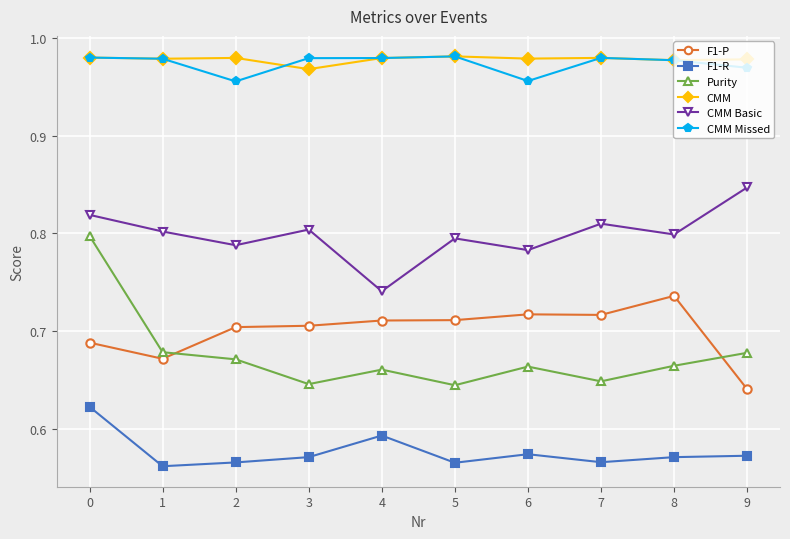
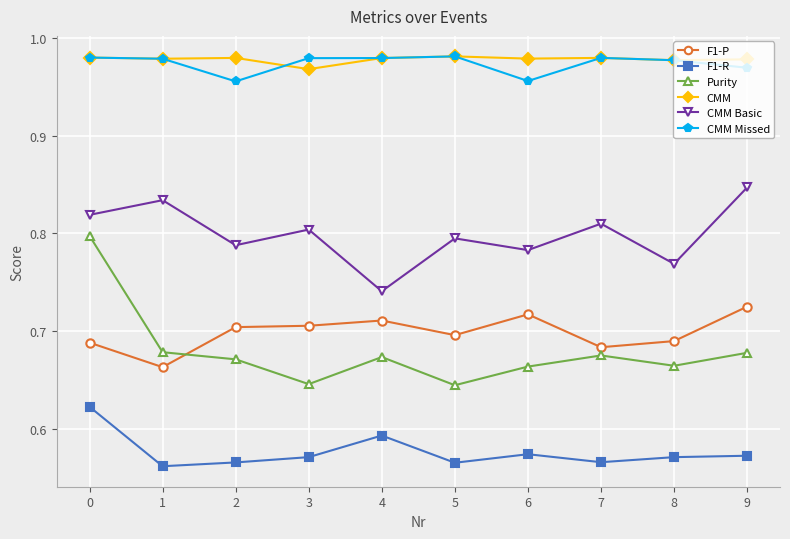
  {
    "F1-P": {
      "0": 0.69,
-     "1": 0.67,
+     "1": 0.66,
      "2": 0.70,
      "3": 0.71,
      "4": 0.71,
-     "5": 0.71,
+     "5": 0.70,
      "6": 0.72,
-     "7": 0.72,
-     "8": 0.74,
-     "9": 0.64
+     "7": 0.68,
+     "8": 0.69,
+     "9": 0.73
    },
    "F1-R": {
      "0": 0.62,
      "1": 0.56,
      "2": 0.57,
      "3": 0.57,
      "4": 0.59,
      "5": 0.57,
      "6": 0.57,
      "7": 0.57,
      "8": 0.57,
      "9": 0.57
    },
    "Purity": {
      "0": 0.80,
      "1": 0.68,
      "2": 0.67,
      "3": 0.65,
-     "4": 0.66,
+     "4": 0.67,
      "5": 0.64,
      "6": 0.66,
-     "7": 0.65,
+     "7": 0.68,
      "8": 0.66,
      "9": 0.68
    },
    "CMM": {
      "2": 0.98,
      "3": 0.97,
      "6": 0.98
    },
    "CMM Basic": {
      "0": 0.82,
-     "1": 0.80,
+     "1": 0.83,
      "2": 0.79,
      "3": 0.80,
      "4": 0.74,
      "5": 0.80,
      "6": 0.78,
      "7": 0.81,
-     "8": 0.80,
+     "8": 0.77,
      "9": 0.85
    },
    "CMM Missed": {
      "2": 0.96,
      "3": 0.98,
      "6": 0.96
    }
  }
